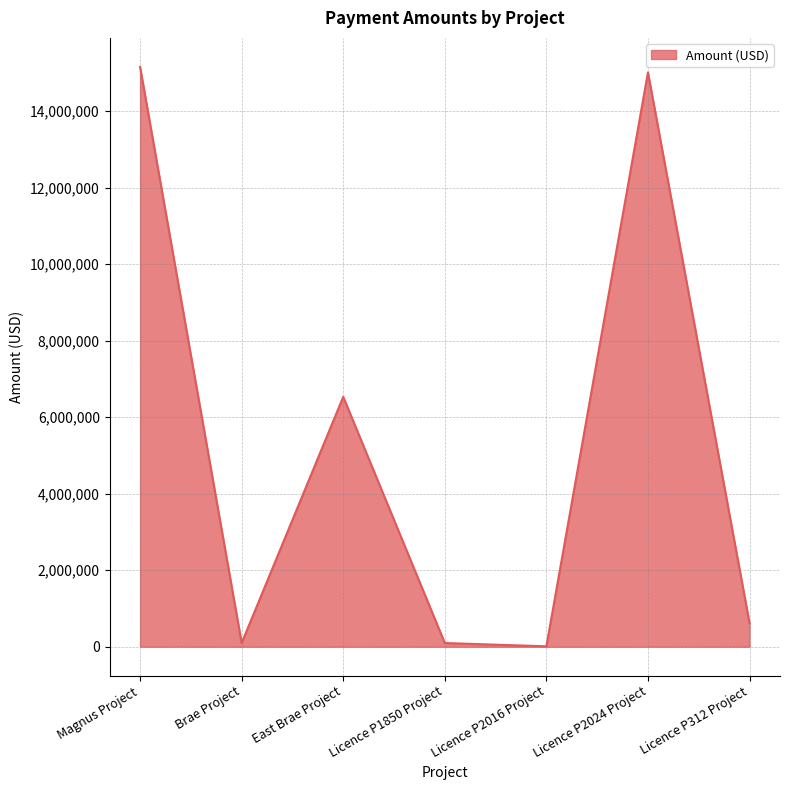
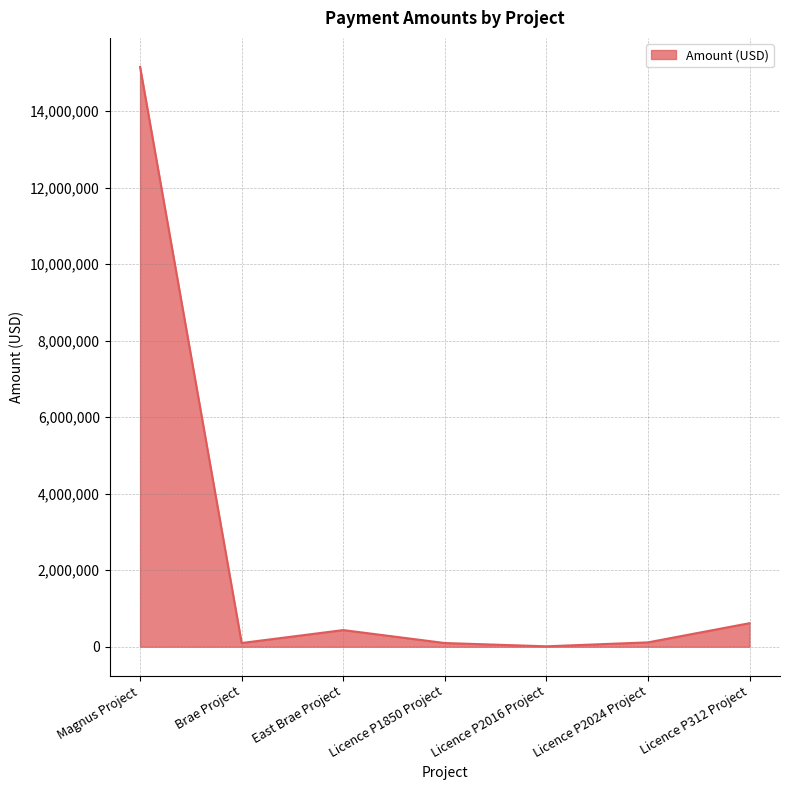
  {
    "Magnus Project": "15,200,000",
    "Brae Project": "100,000",
-   "East Brae Project": "6,500,000",
+   "East Brae Project": "400,000",
    "Licence P1850 Project": "100,000",
    "Licence P2016 Project": "0",
-   "Licence P2024 Project": "15,000,000",
+   "Licence P2024 Project": "100,000",
    "Licence P312 Project": "600,000"
  }
